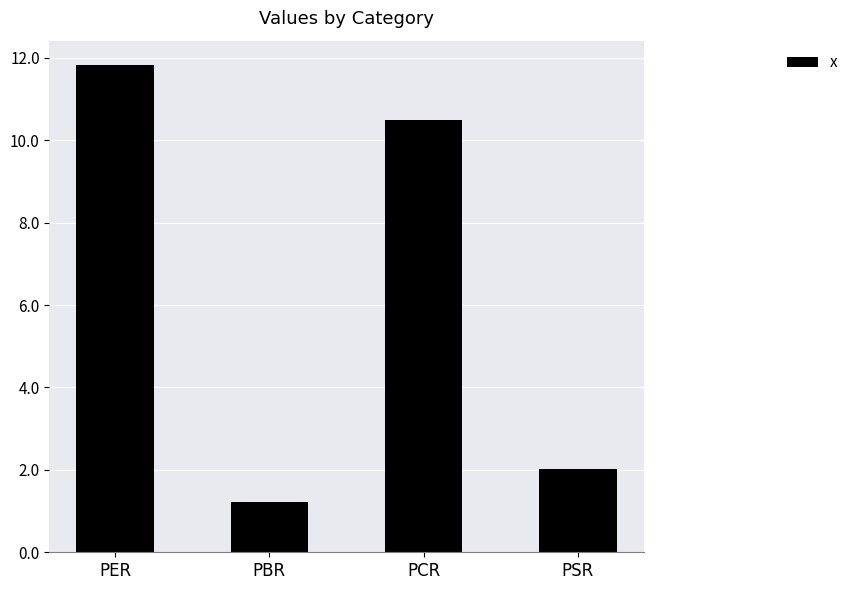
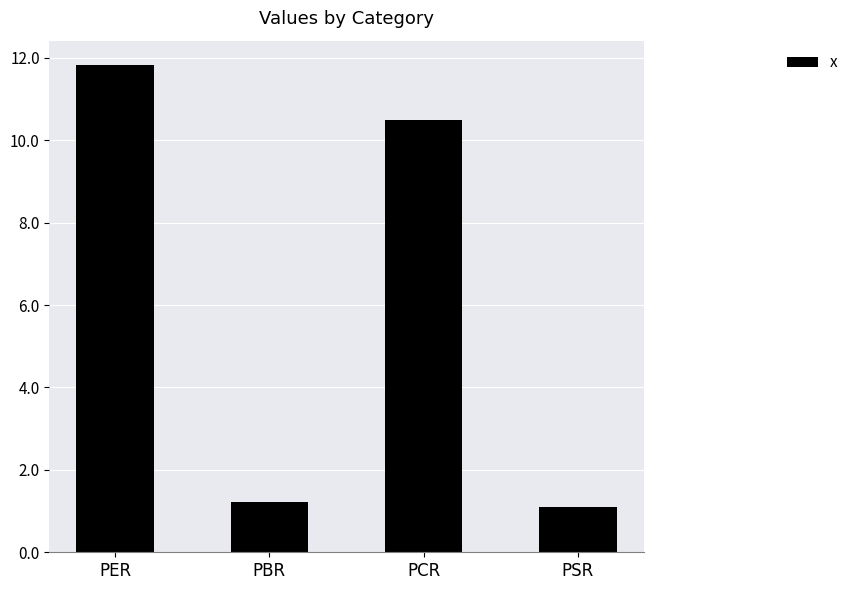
  {
    "PER": 11.8,
    "PBR": 1.2,
    "PCR": 10.5,
-   "PSR": 2.0
+   "PSR": 1.1
  }
